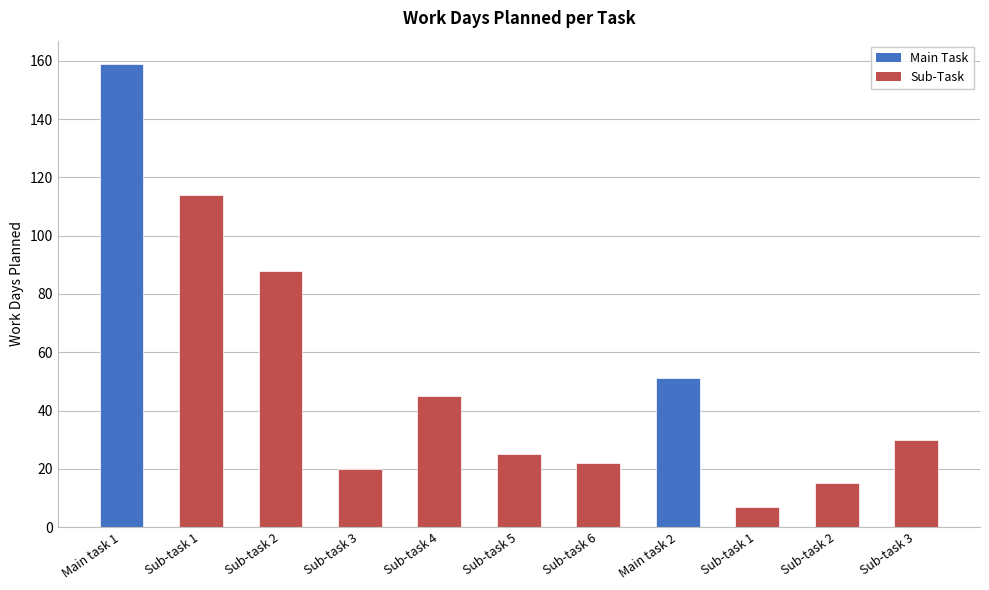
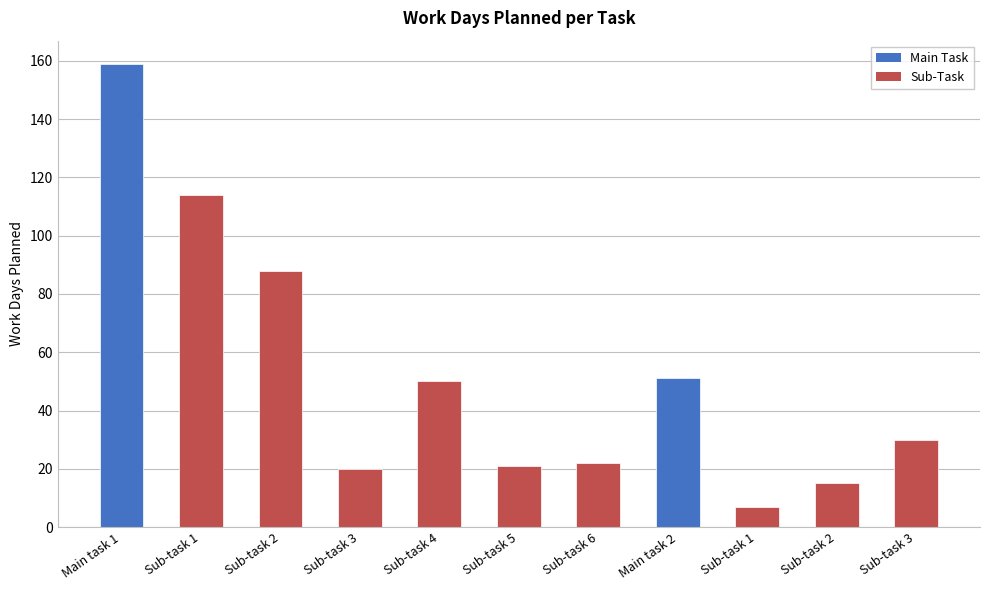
  {
    "Main task 1": 159,
-   "Sub-task 4": 45,
-   "Sub-task 5": 25,
+   "Sub-task 4": 50,
+   "Sub-task 5": 21,
    "Sub-task 6": 22,
    "Main task 2": 51
  }
